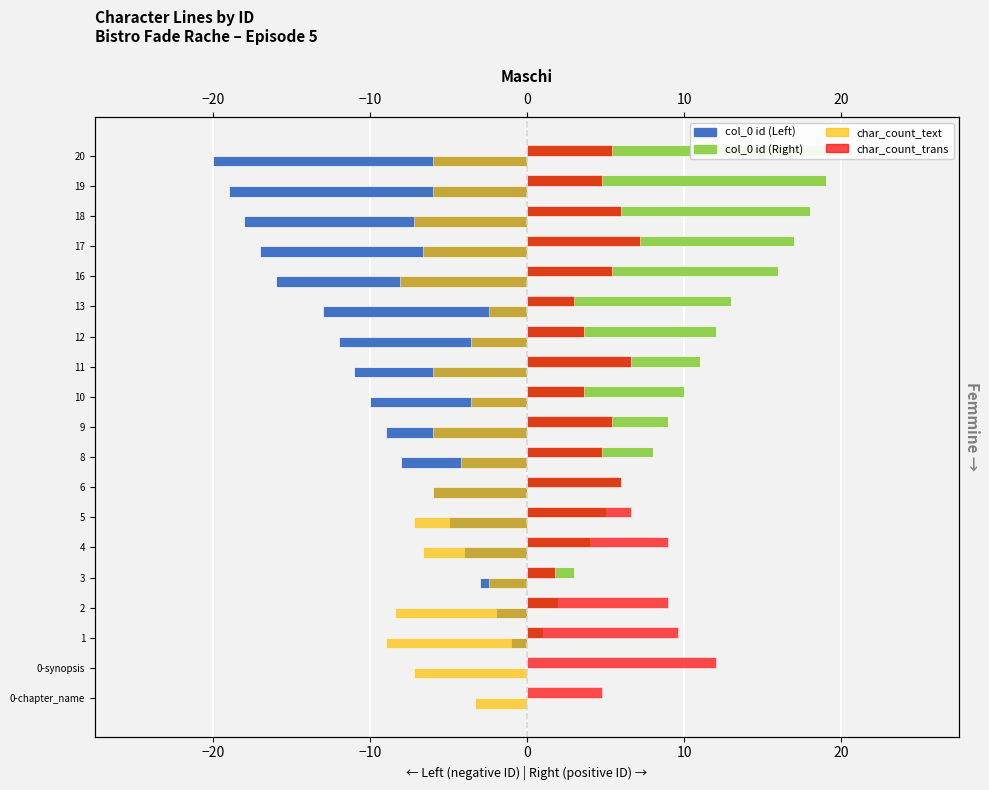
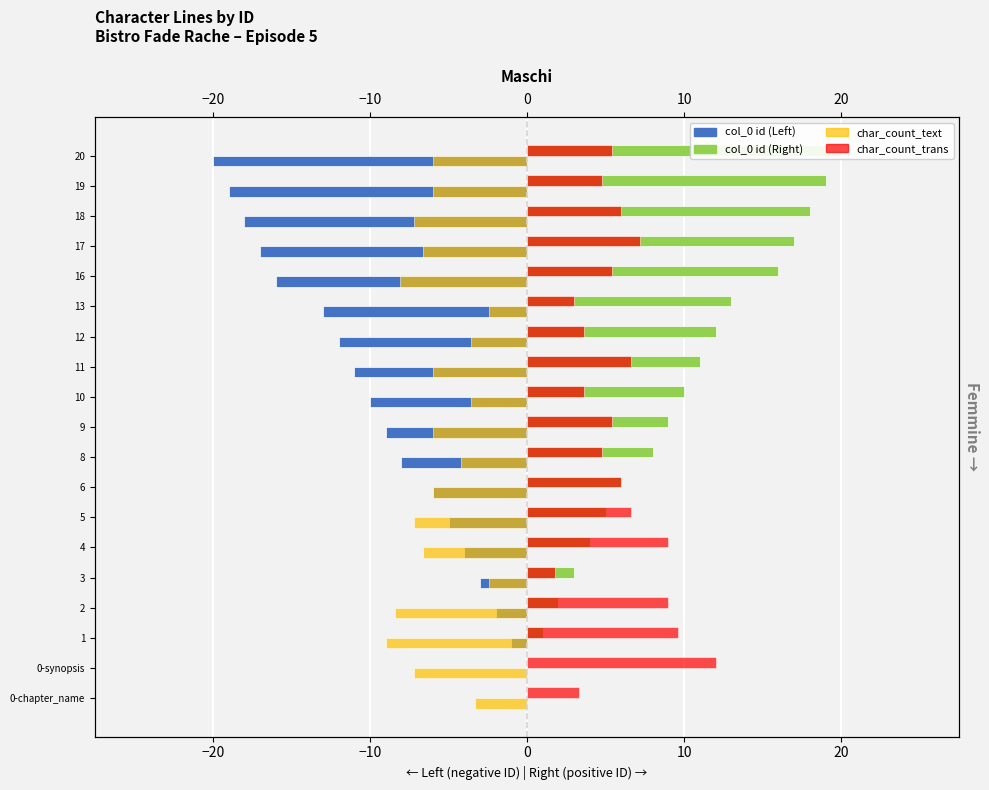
  {
    "char_count_text": {
      "6": -6.0,
      "5": -7.2,
      "4": -6.6,
      "2": -8.4,
      "1": -9.0,
      "0-synopsis": -7.2,
      "0-chapter_name": -3.3
    },
    "char_count_trans": {
      "6": 6.0,
      "5": 6.6,
      "4": 9.0,
      "2": 9.0,
      "1": 9.6,
      "0-synopsis": 12.0,
-     "0-chapter_name": 4.8
+     "0-chapter_name": 3.3
    }
  }
